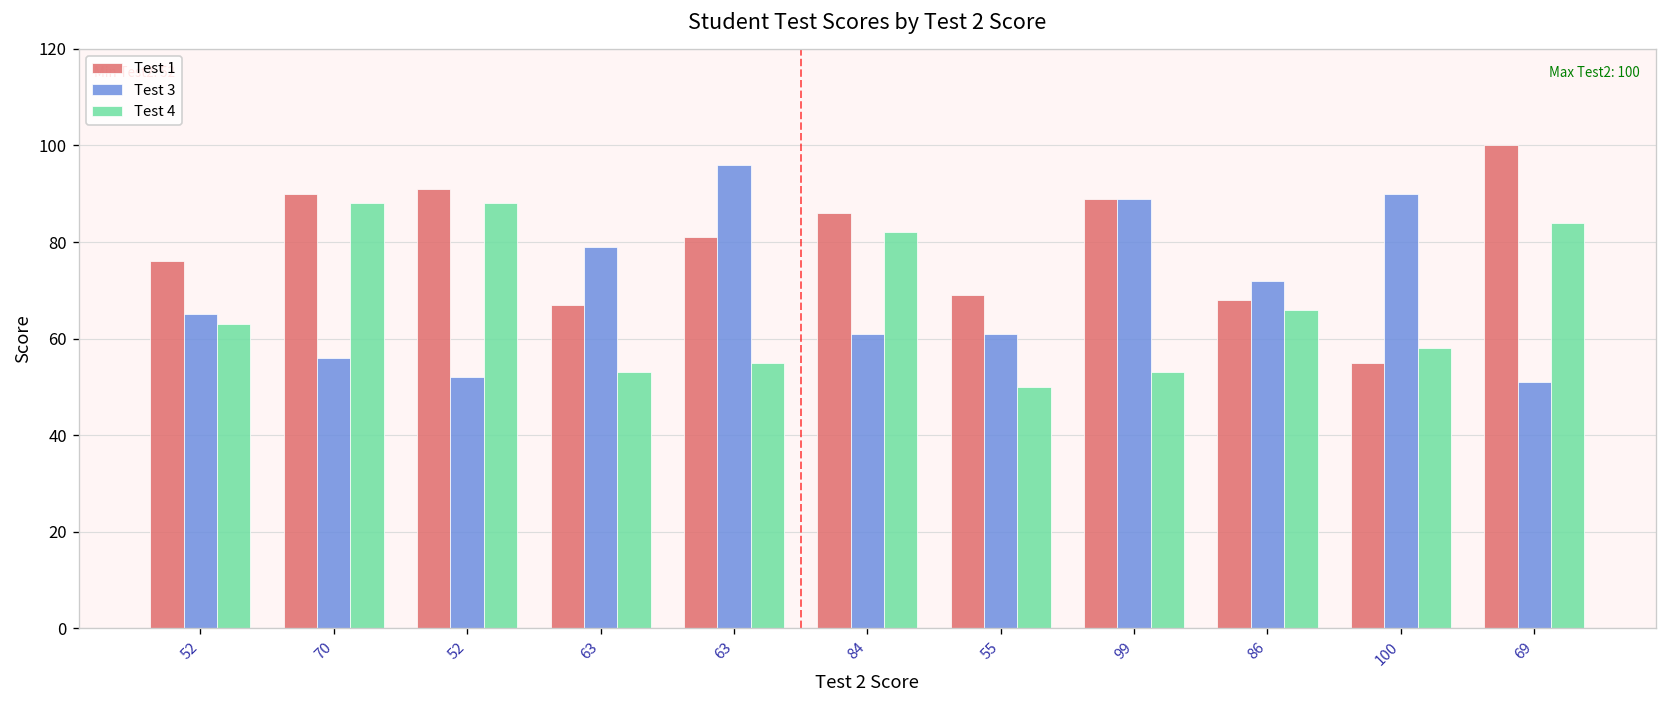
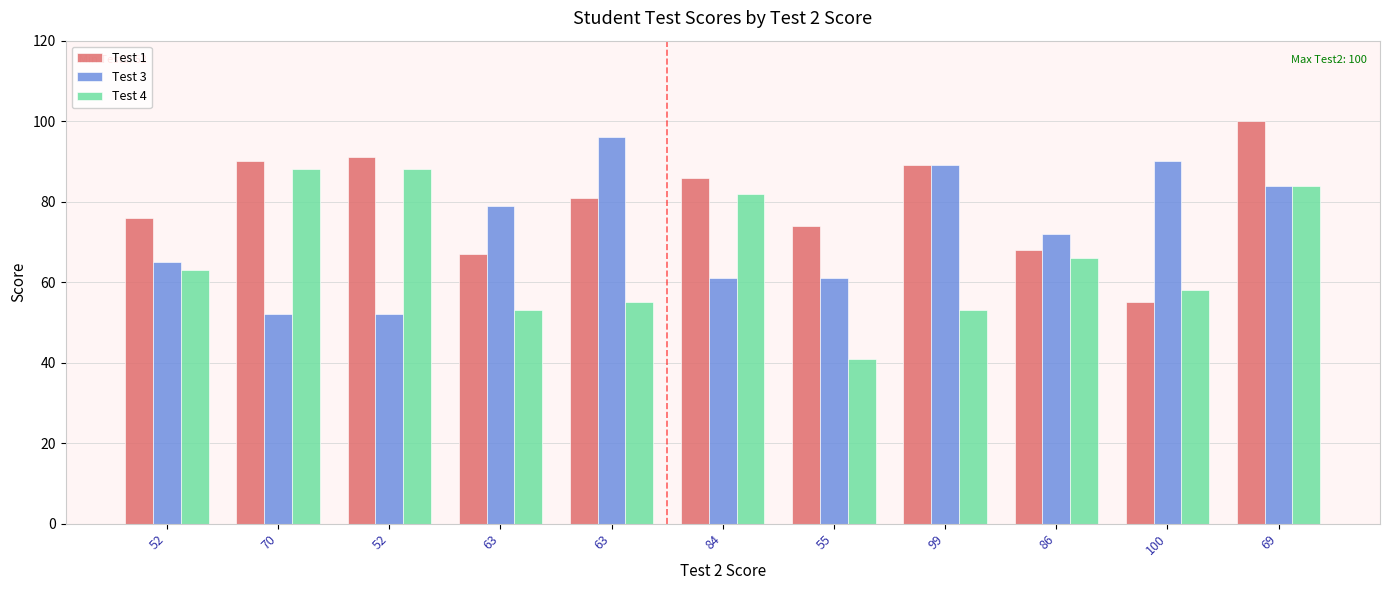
  {
    "Test 1": {
      "70": 90,
      "84": 86,
-     "55": 69,
+     "55": 74,
      "99": 89,
      "86": 68,
      "100": 55,
      "69": 100
    },
    "Test 3": {
-     "70": 56,
+     "70": 52,
      "84": 61,
      "55": 61,
      "99": 89,
      "86": 72,
      "100": 90,
-     "69": 51
+     "69": 84
    },
    "Test 4": {
      "70": 88,
      "84": 82,
-     "55": 50,
+     "55": 41,
      "99": 53,
      "86": 66,
      "100": 58,
      "69": 84
    }
  }
